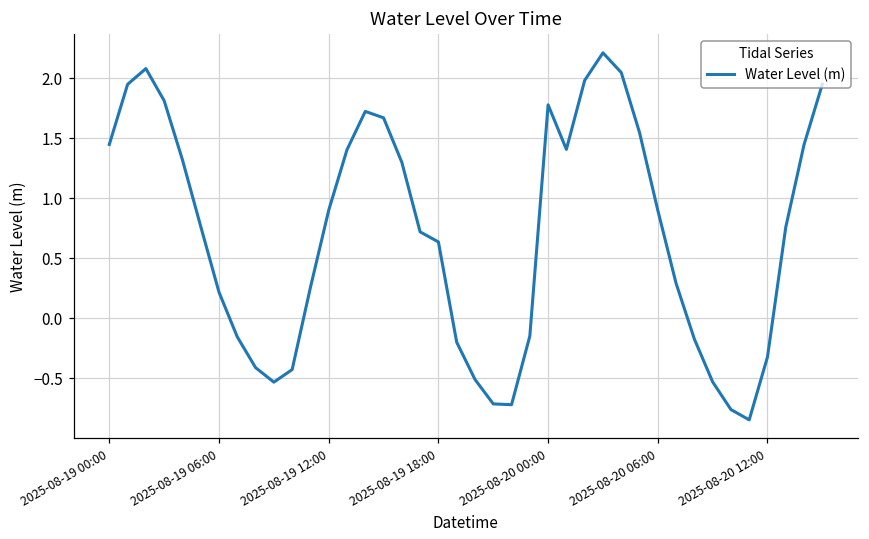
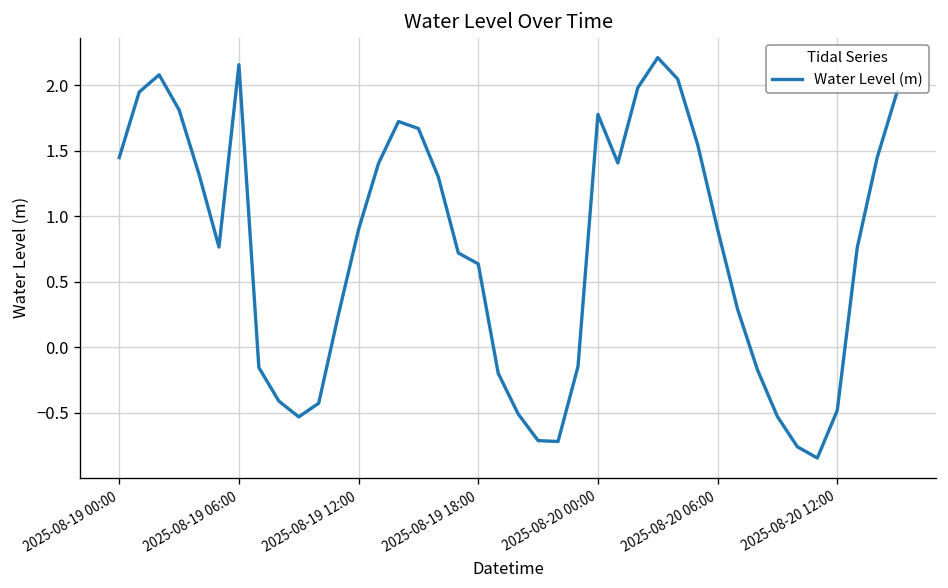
  {
    "2025-08-19 00:00": 1.45,
-   "2025-08-19 06:00": 0.22,
+   "2025-08-19 06:00": 2.16,
    "2025-08-19 12:00": 0.90,
    "2025-08-19 18:00": 0.63,
    "2025-08-20 00:00": 1.78,
    "2025-08-20 06:00": 0.90,
-   "2025-08-20 12:00": -0.32
+   "2025-08-20 12:00": -0.48
  }
